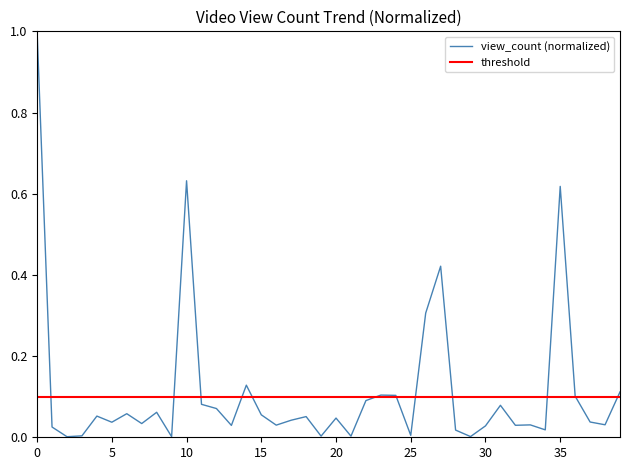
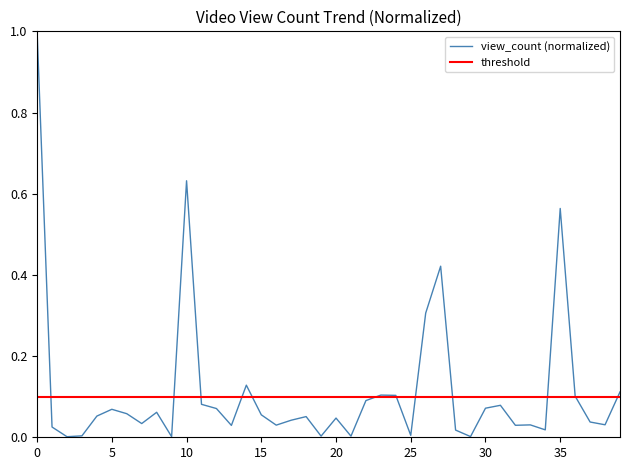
  {
    "0": 1.00,
-   "5": 0.04,
+   "5": 0.07,
    "10": 0.63,
    "15": 0.06,
    "20": 0.05,
    "25": 0.00,
-   "30": 0.03,
-   "35": 0.62
+   "30": 0.07,
+   "35": 0.56
  }
